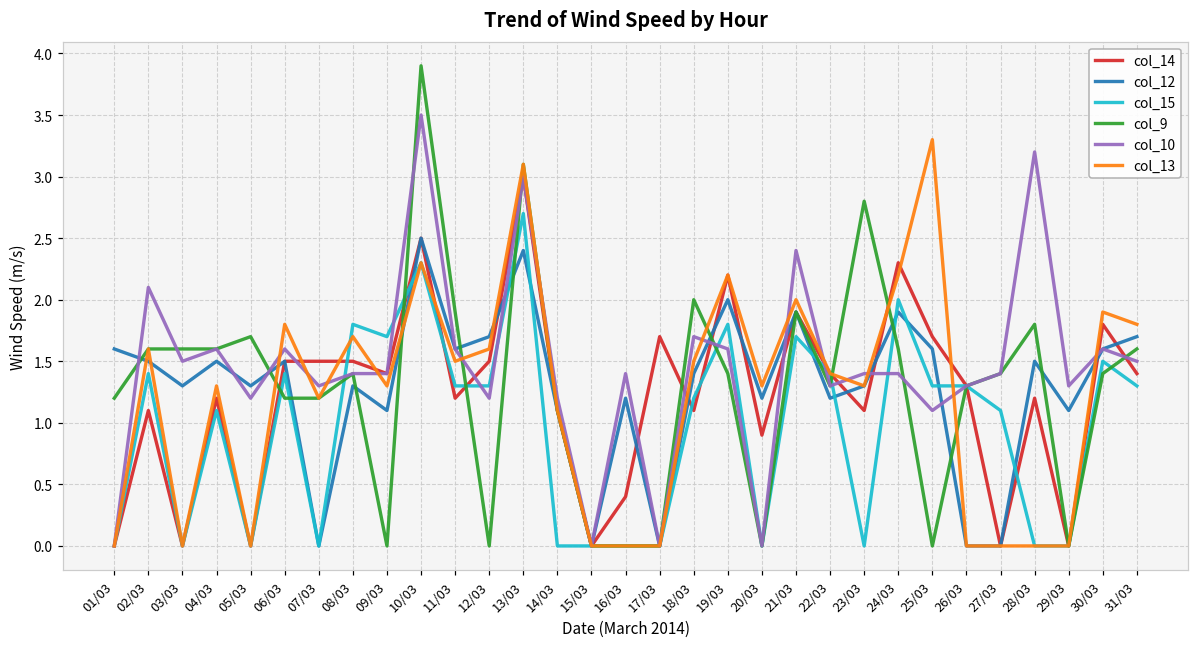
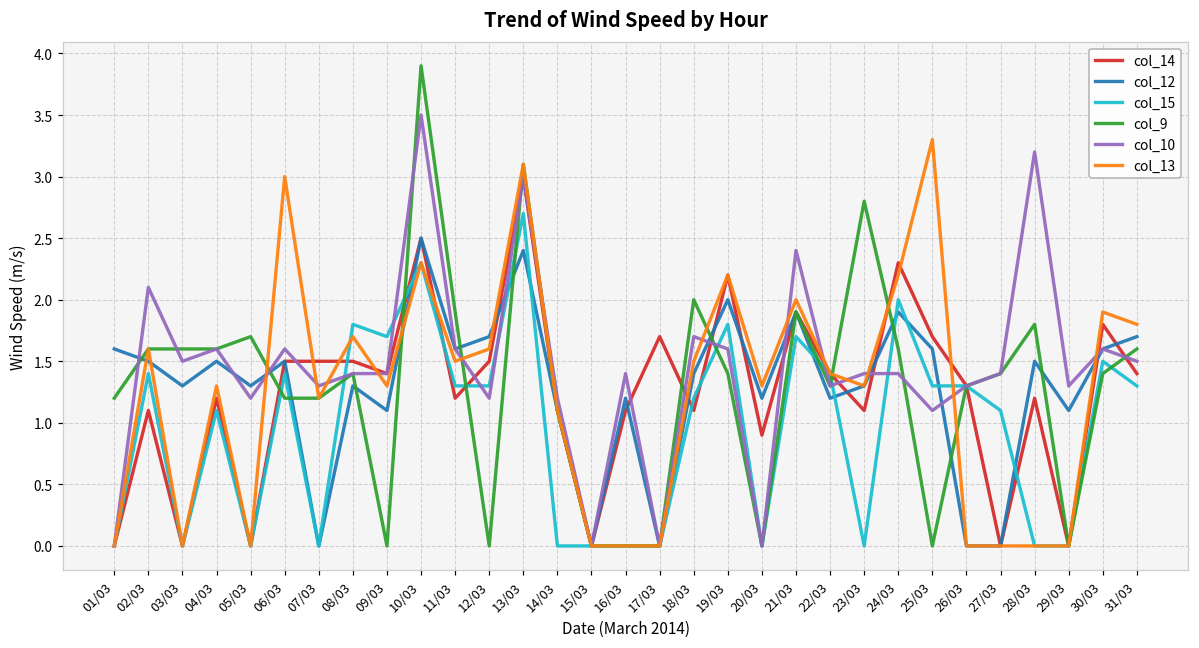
  {
    "col_14": {
      "02/03": 1.1,
      "04/03": 1.2,
      "07/03": 1.5,
      "08/03": 1.5,
      "11/03": 1.2,
      "12/03": 1.5,
-     "16/03": 0.4,
+     "16/03": 1.1,
      "17/03": 1.7,
      "18/03": 1.1,
      "20/03": 0.9,
      "23/03": 1.1,
      "24/03": 2.3,
      "25/03": 1.7,
      "28/03": 1.2,
      "30/03": 1.8,
      "31/03": 1.4
    },
    "col_12": {
      "01/03": 1.6,
      "02/03": 1.5,
      "03/03": 1.3,
      "04/03": 1.5,
      "05/03": 1.3,
      "08/03": 1.3,
      "09/03": 1.1,
      "12/03": 1.7,
      "13/03": 2.4,
      "16/03": 1.2,
      "18/03": 1.4,
      "19/03": 2.0,
      "20/03": 1.2,
      "22/03": 1.2,
      "24/03": 1.9,
      "25/03": 1.6,
      "28/03": 1.5,
      "29/03": 1.1,
      "31/03": 1.7
    },
    "col_15": {
      "02/03": 1.4,
      "04/03": 1.1,
      "06/03": 1.4,
      "08/03": 1.8,
      "09/03": 1.7,
      "11/03": 1.3,
      "12/03": 1.3,
      "13/03": 2.7,
      "14/03": 0.0,
      "18/03": 1.2,
      "19/03": 1.8,
      "21/03": 1.7,
      "23/03": 0.0,
      "24/03": 2.0,
      "25/03": 1.3,
      "27/03": 1.1,
      "30/03": 1.5,
      "31/03": 1.3
    },
    "col_9": {
      "01/03": 1.2,
      "03/03": 1.6,
      "05/03": 1.7,
      "06/03": 1.2,
      "09/03": 0.0,
      "10/03": 3.9,
      "11/03": 1.9,
      "12/03": 0.0,
      "18/03": 2.0,
      "19/03": 1.4,
      "23/03": 2.8,
      "24/03": 1.6,
      "25/03": 0.0,
      "28/03": 1.8,
      "30/03": 1.4,
      "31/03": 1.6
    },
    "col_10": {
      "02/03": 2.1,
      "03/03": 1.5,
      "05/03": 1.2,
      "06/03": 1.6,
      "07/03": 1.3,
      "10/03": 3.5,
      "12/03": 1.2,
      "14/03": 1.2,
      "16/03": 1.4,
      "18/03": 1.7,
      "19/03": 1.6,
      "21/03": 2.4,
      "23/03": 1.4,
      "24/03": 1.4,
      "25/03": 1.1,
      "28/03": 3.2,
      "29/03": 1.3,
      "31/03": 1.5
    },
    "col_13": {
      "04/03": 1.3,
-     "06/03": 1.8,
+     "06/03": 3.0,
      "08/03": 1.7,
      "09/03": 1.3,
      "11/03": 1.5,
      "12/03": 1.6,
      "18/03": 1.5,
      "20/03": 1.3,
      "21/03": 2.0,
      "24/03": 2.2,
      "25/03": 3.3,
      "30/03": 1.9,
      "31/03": 1.8
    }
  }
